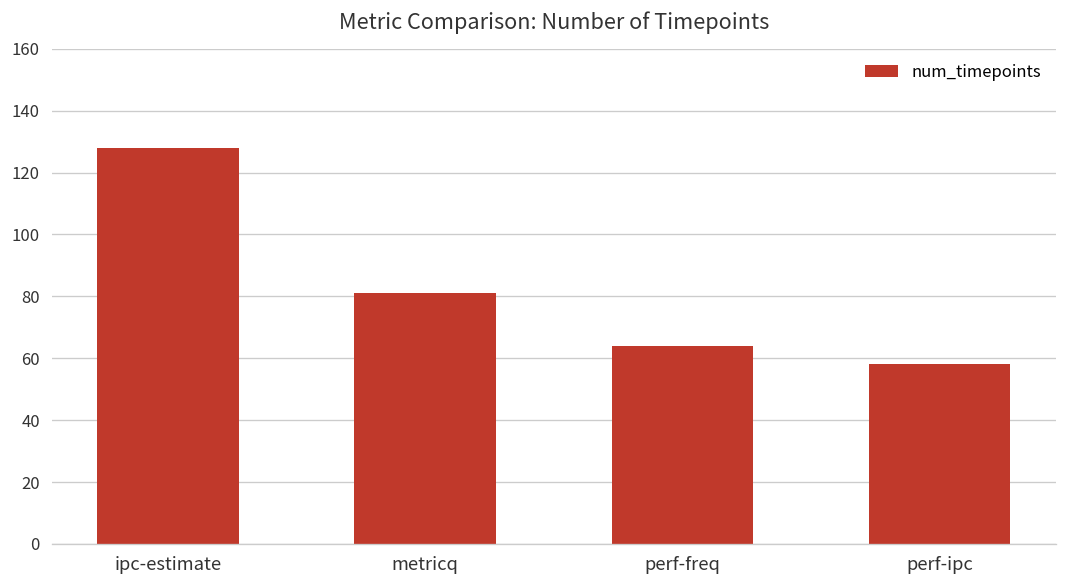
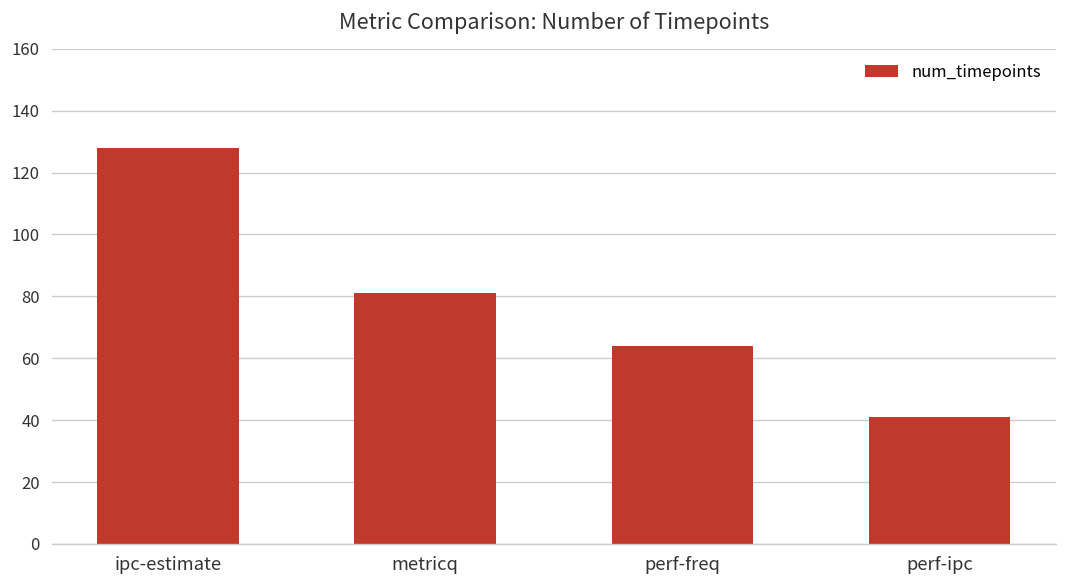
  {
    "ipc-estimate": 128,
    "metricq": 81,
    "perf-freq": 64,
-   "perf-ipc": 58
+   "perf-ipc": 41
  }
